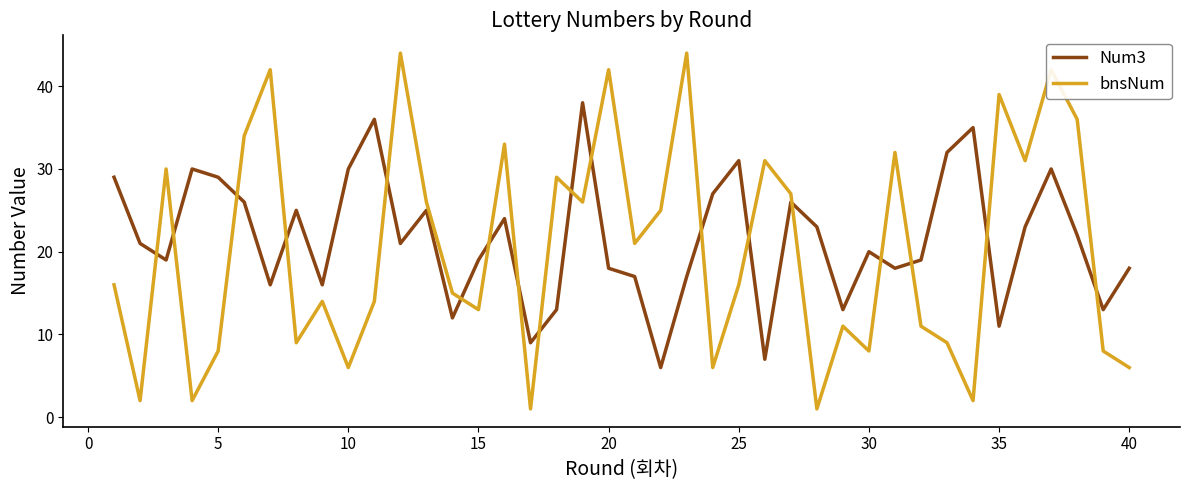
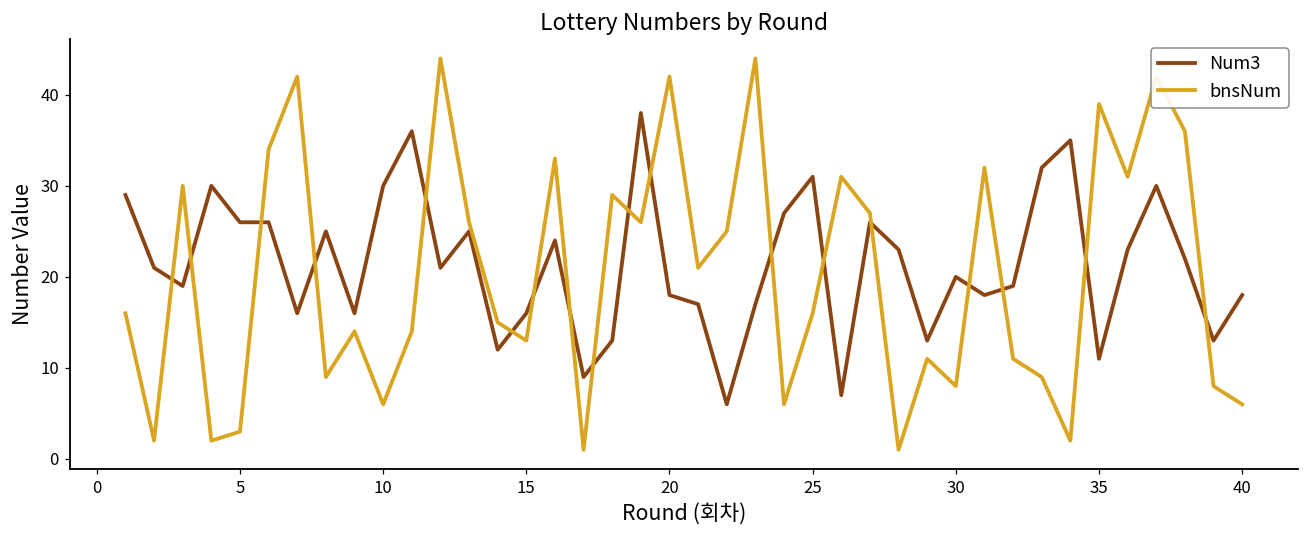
  {
    "Num3": {
-     "5": 29,
+     "5": 26,
      "10": 30,
-     "15": 19,
+     "15": 16,
      "20": 18,
      "25": 31,
      "30": 20,
      "35": 11,
      "40": 18
    },
    "bnsNum": {
-     "5": 8,
+     "5": 3,
      "10": 6,
      "15": 13,
      "20": 42,
      "25": 16,
      "30": 8,
      "35": 39,
      "40": 6
    }
  }
